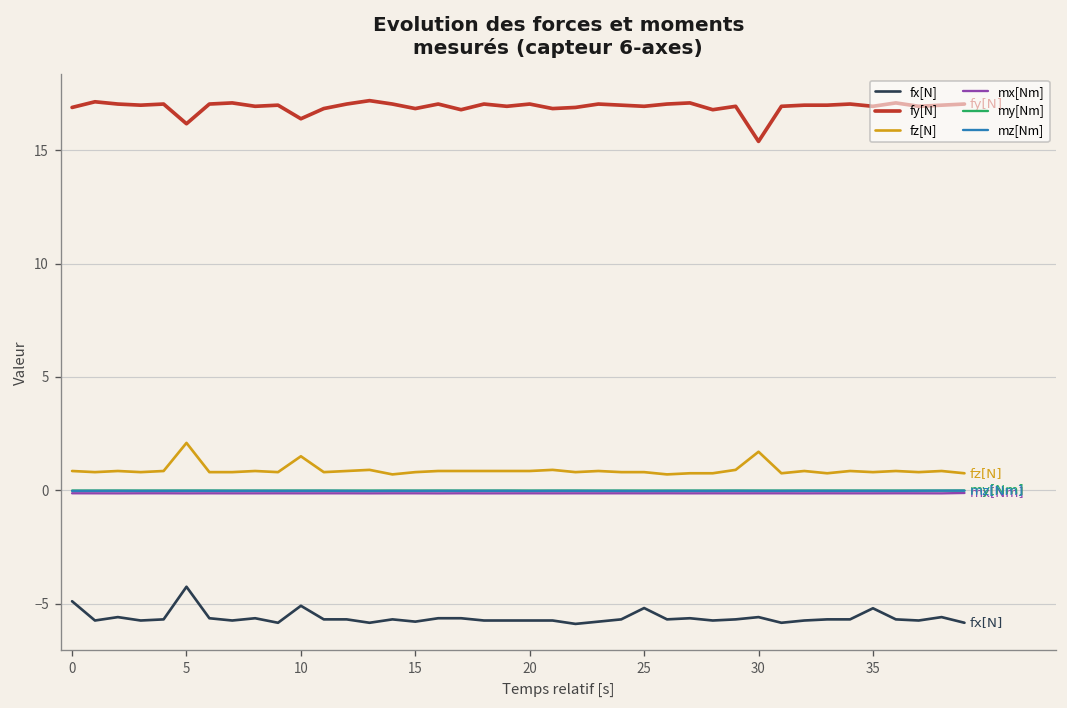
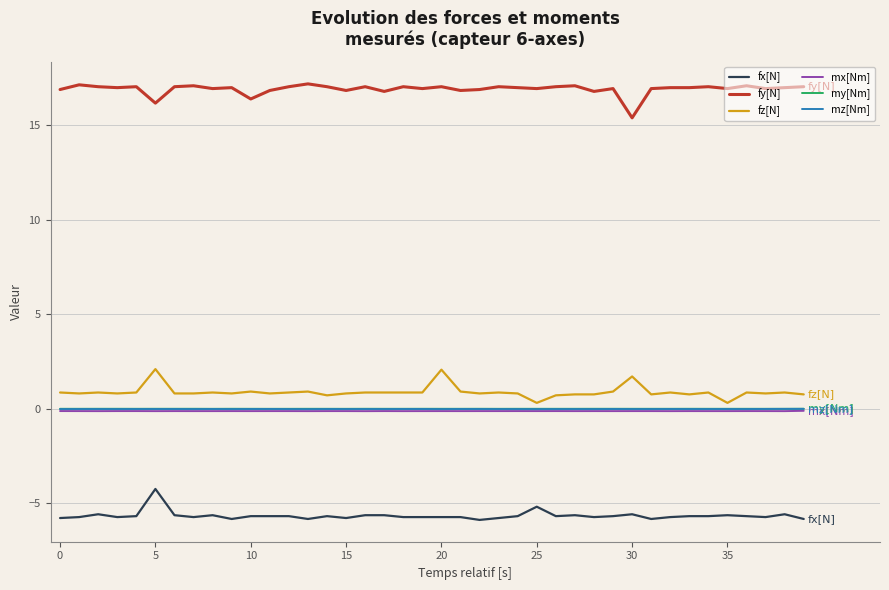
  {
    "fx[N]": {
-     "0": -4.9,
+     "0": -5.8,
      "5": -4.3,
-     "10": -5.1,
+     "10": -5.7,
      "15": -5.8,
      "20": -5.8,
      "25": -5.2,
      "30": -5.6,
-     "35": -5.2
+     "35": -5.7
    },
    "fy[N]": {
      "0": 16.9,
      "5": 16.2,
      "10": 16.4,
      "15": 16.9,
      "20": 17.1,
      "25": 17.0,
      "30": 15.4
    },
    "fz[N]": {
      "0": 0.9,
      "5": 2.1,
-     "10": 1.5,
+     "10": 0.9,
      "15": 0.8,
-     "20": 0.9,
-     "25": 0.8,
+     "20": 2.1,
+     "25": 0.3,
      "30": 1.7,
-     "35": 0.8
+     "35": 0.3
    }
  }
